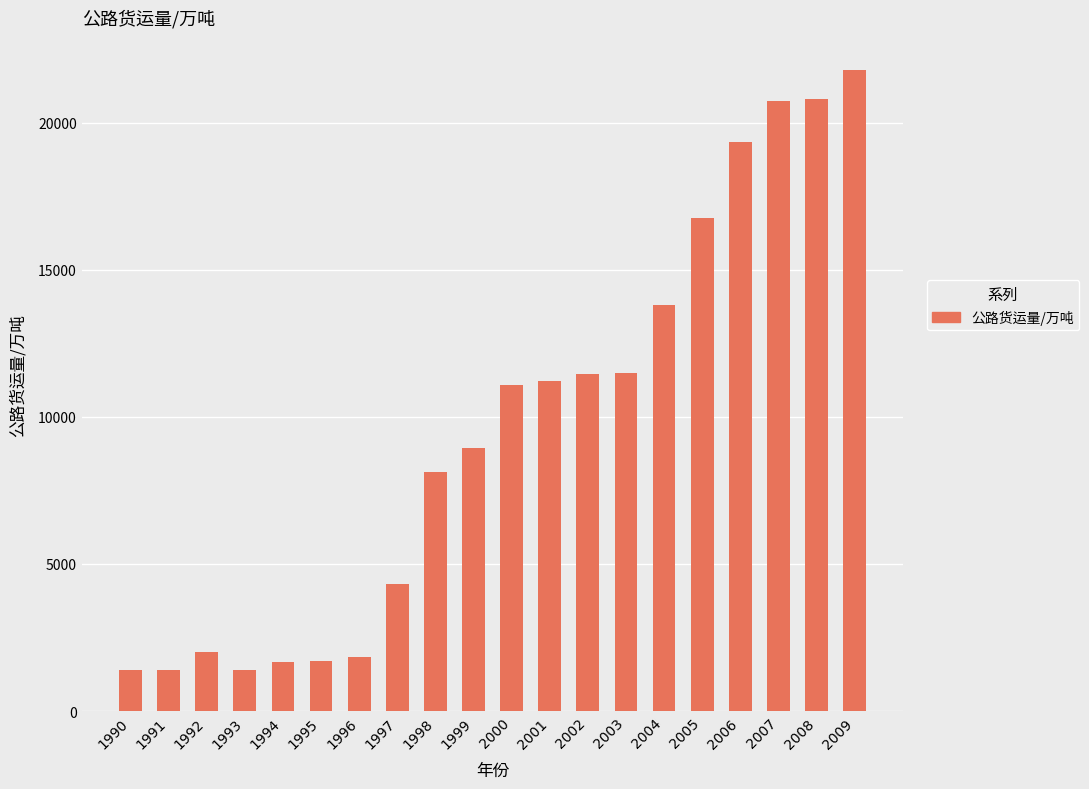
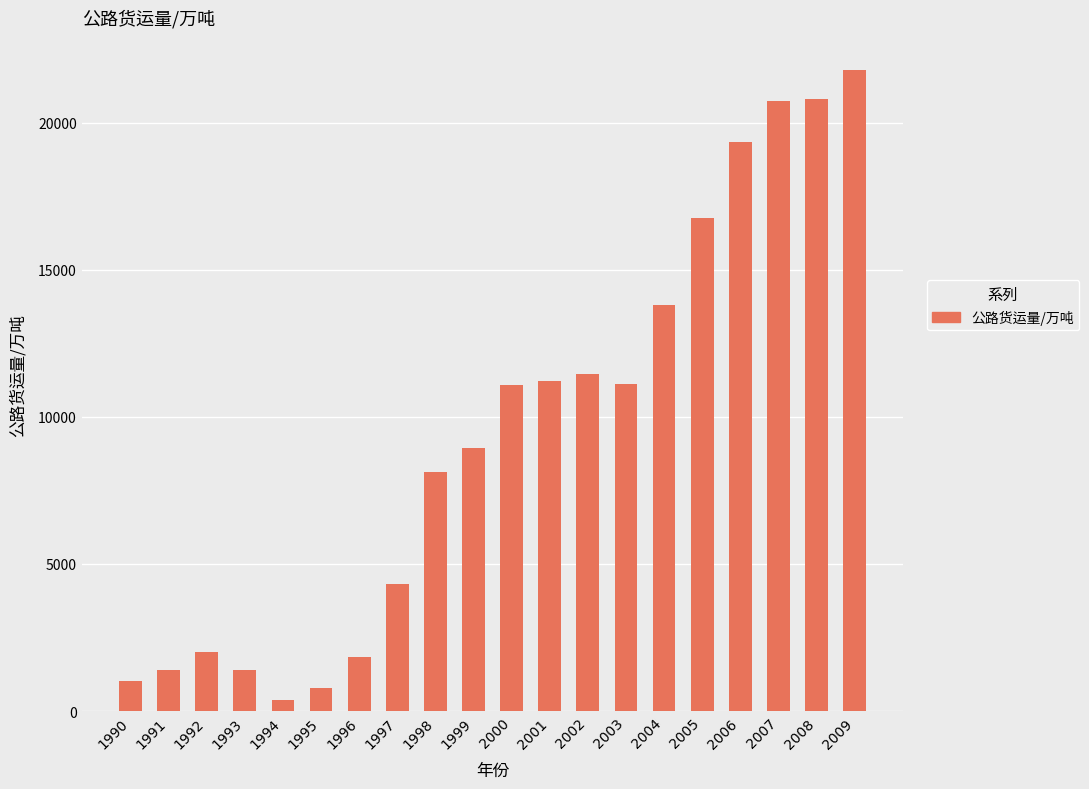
  {
-   "1990": 1400,
+   "1990": 1000,
    "1991": 1400,
    "1992": 2000,
    "1993": 1400,
-   "1994": 1700,
-   "1995": 1700,
+   "1994": 400,
+   "1995": 800,
    "1996": 1800,
    "1997": 4300,
    "1998": 8100,
    "1999": 8900,
    "2000": 11100,
    "2001": 11200,
    "2002": 11500,
-   "2003": 11500,
+   "2003": 11100,
    "2004": 13800,
    "2005": 16800,
    "2006": 19400,
    "2007": 20700,
    "2008": 20800,
    "2009": 21800
  }
